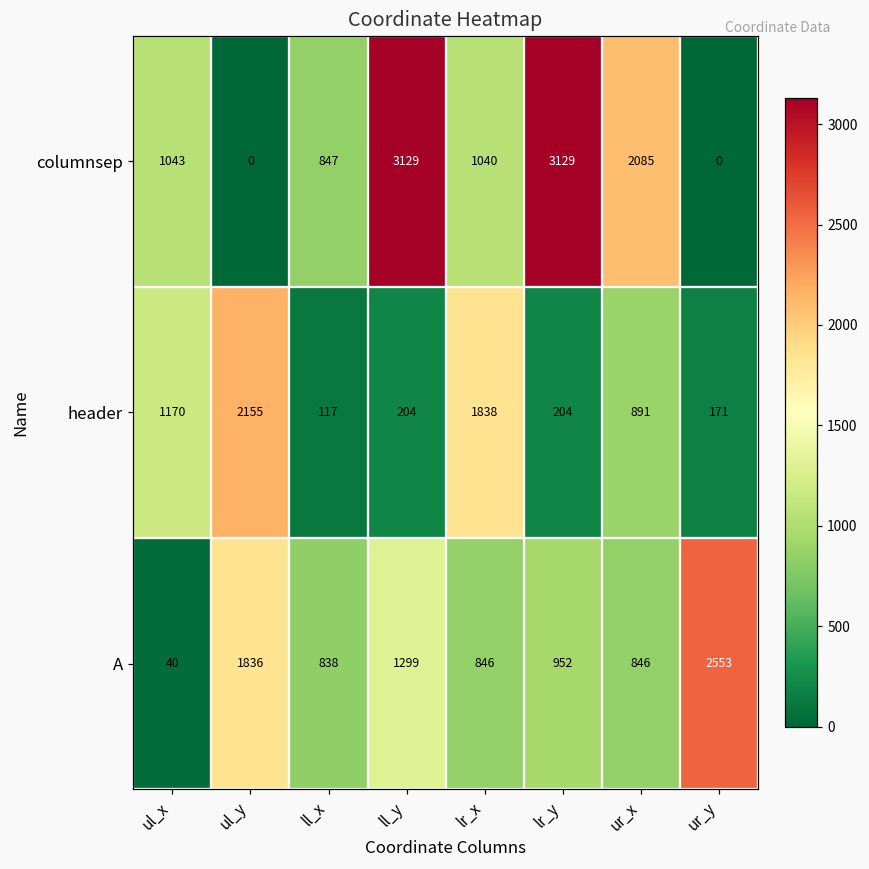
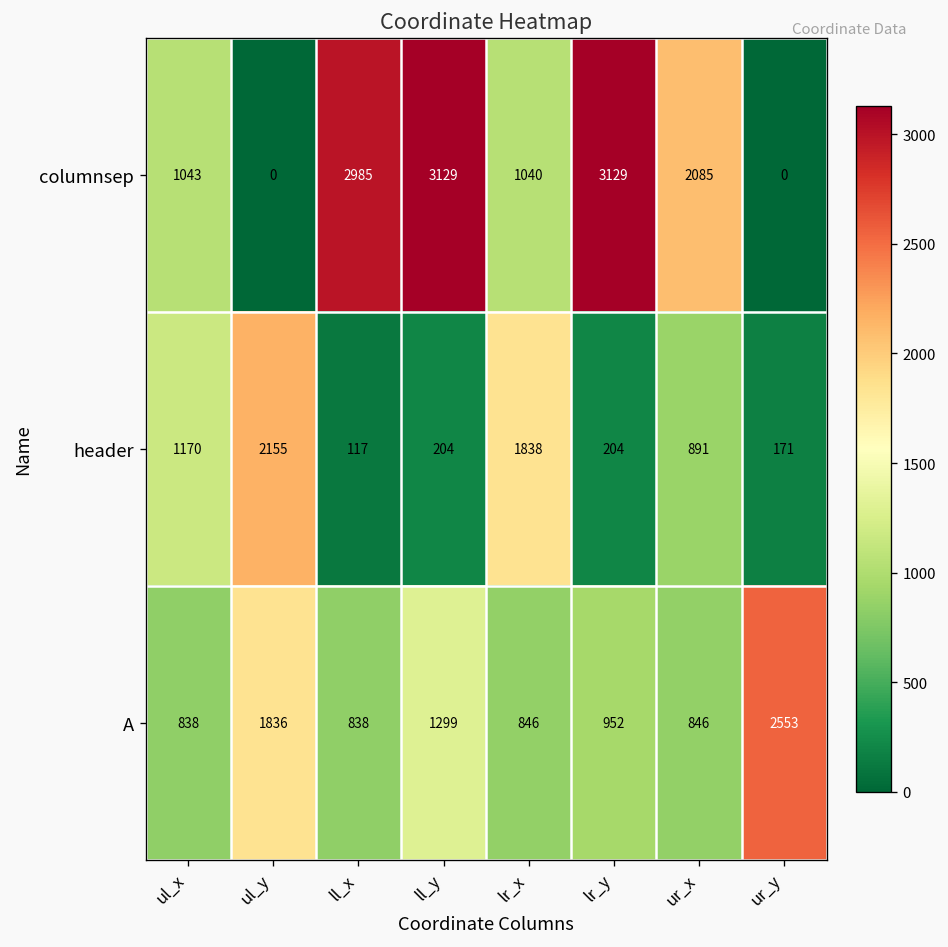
  {
    "columnsep": {
      "ul_x": 1043,
      "ul_y": 0,
-     "ll_x": 847,
+     "ll_x": 2985,
      "ll_y": 3129,
      "lr_x": 1040,
      "lr_y": 3129,
      "ur_x": 2085,
      "ur_y": 0
    },
    "header": {
      "ul_x": 1170,
      "ul_y": 2155,
      "ll_x": 117,
      "ll_y": 204,
      "lr_x": 1838,
      "lr_y": 204,
      "ur_x": 891,
      "ur_y": 171
    },
    "A": {
-     "ul_x": 40,
+     "ul_x": 838,
      "ul_y": 1836,
      "ll_x": 838,
      "ll_y": 1299,
      "lr_x": 846,
      "lr_y": 952,
      "ur_x": 846,
      "ur_y": 2553
    }
  }
